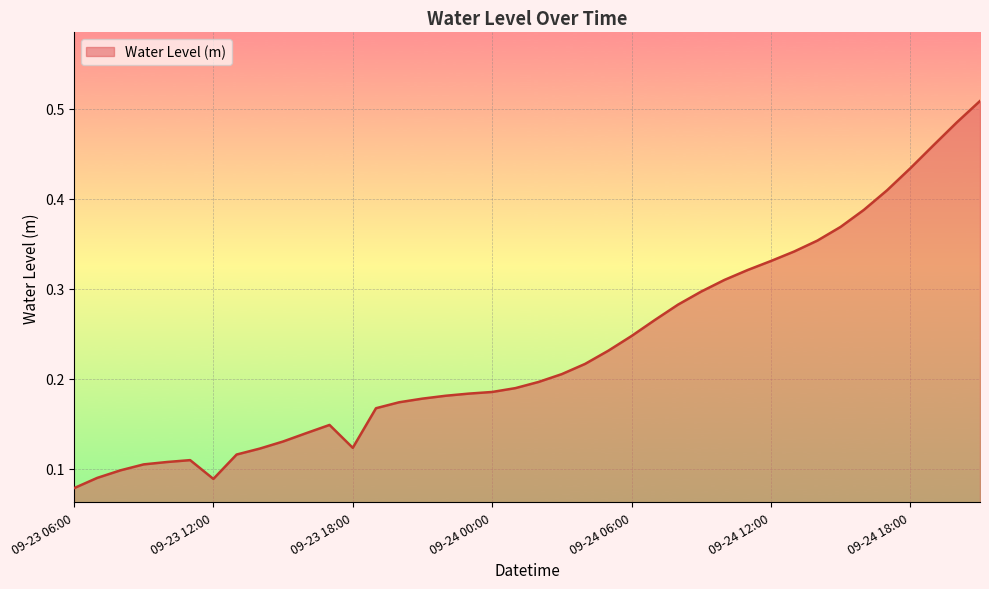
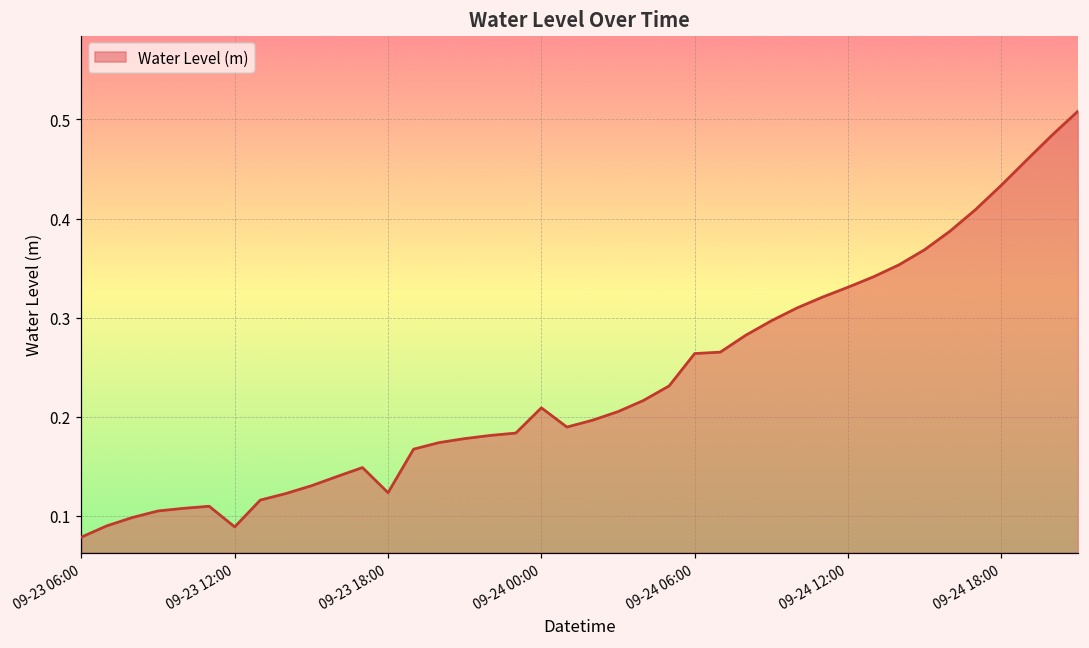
  {
    "09-23 06:00": 0.08,
    "09-23 12:00": 0.09,
    "09-23 18:00": 0.12,
-   "09-24 00:00": 0.19,
-   "09-24 06:00": 0.25,
+   "09-24 00:00": 0.21,
+   "09-24 06:00": 0.26,
    "09-24 12:00": 0.33,
    "09-24 18:00": 0.43
  }
